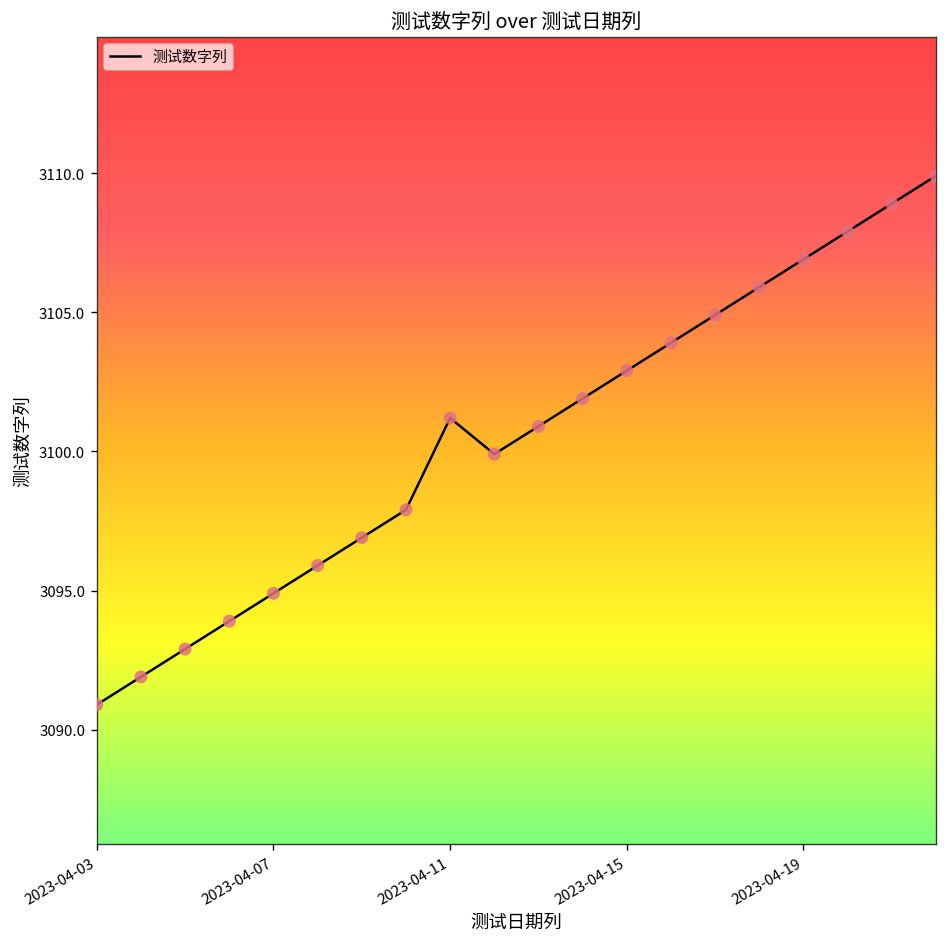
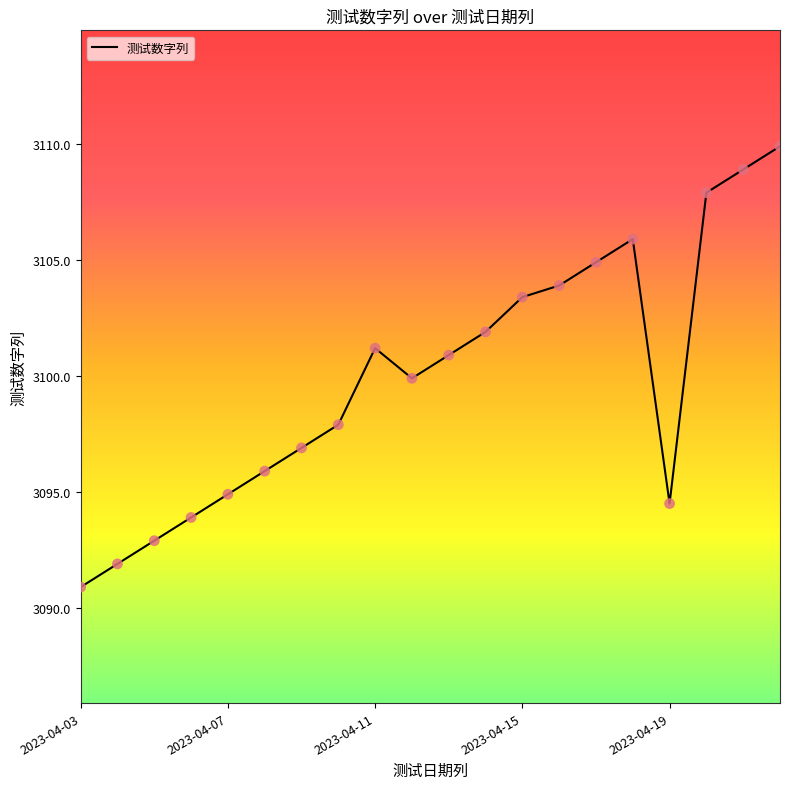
  {
    "2023-04-03": 3090.9,
    "2023-04-07": 3094.9,
    "2023-04-11": 3101.2,
-   "2023-04-15": 3102.9,
-   "2023-04-19": 3106.9
+   "2023-04-15": 3103.4,
+   "2023-04-19": 3094.5
  }
